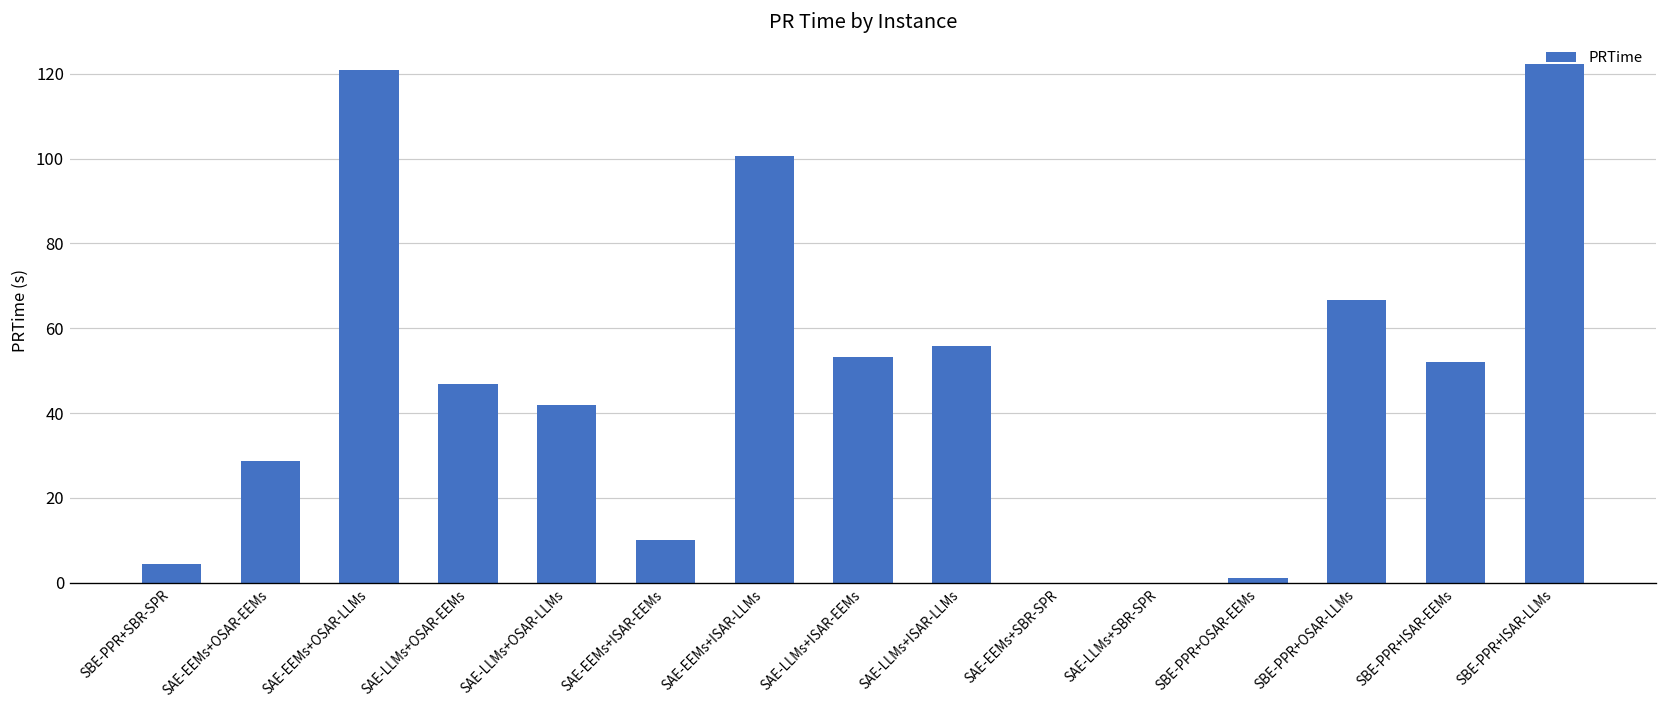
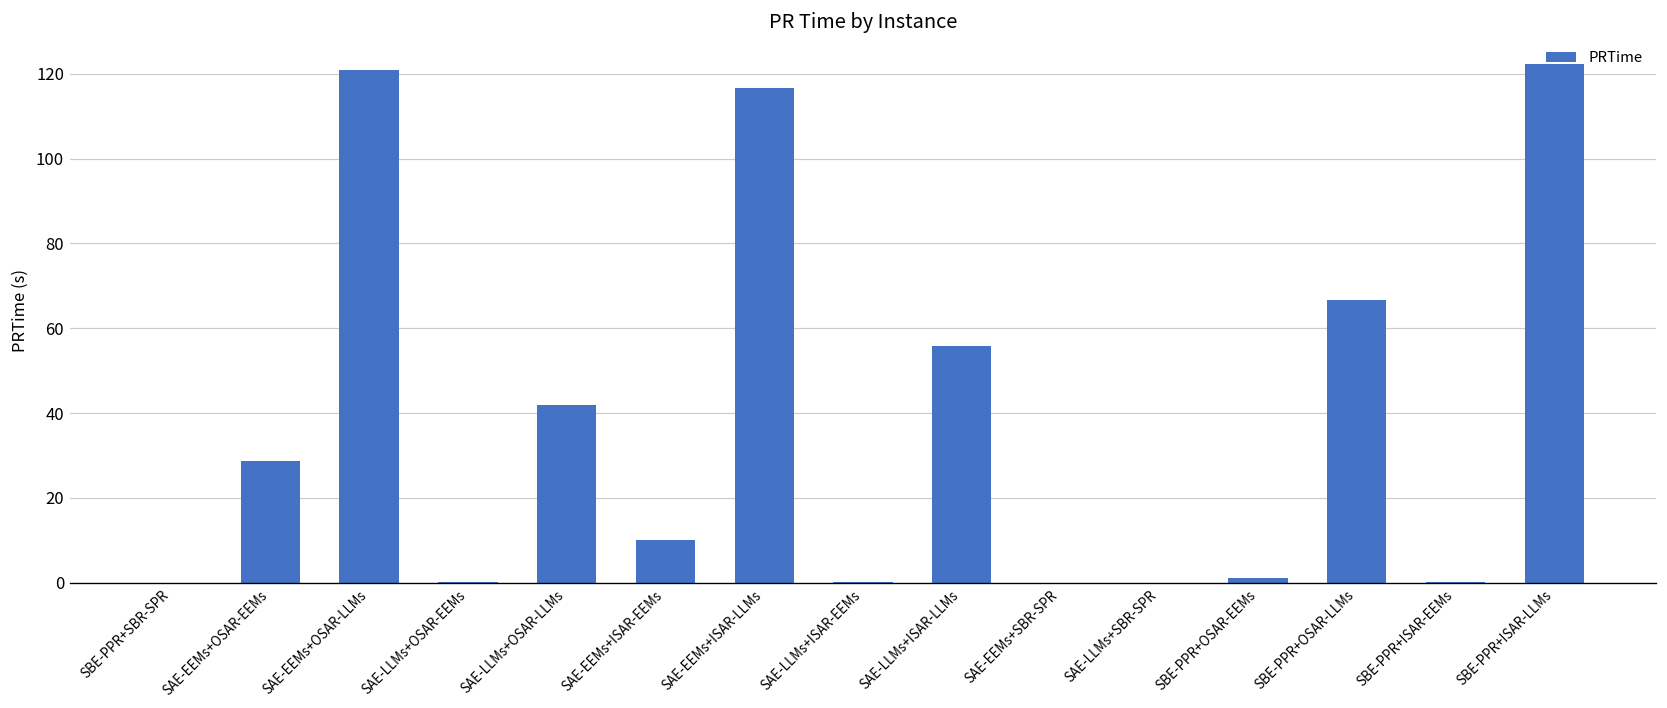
  {
-   "SBE-PPR+SBR-SPR": 4,
+   "SBE-PPR+SBR-SPR": 0,
    "SAE-EEMs+OSAR-EEMs": 29,
    "SAE-EEMs+OSAR-LLMs": 121,
-   "SAE-LLMs+OSAR-EEMs": 47,
+   "SAE-LLMs+OSAR-EEMs": 0,
    "SAE-LLMs+OSAR-LLMs": 42,
    "SAE-EEMs+ISAR-EEMs": 10,
-   "SAE-EEMs+ISAR-LLMs": 101,
-   "SAE-LLMs+ISAR-EEMs": 53,
+   "SAE-EEMs+ISAR-LLMs": 117,
+   "SAE-LLMs+ISAR-EEMs": 0,
    "SAE-LLMs+ISAR-LLMs": 56,
    "SBE-PPR+OSAR-EEMs": 1,
    "SBE-PPR+OSAR-LLMs": 67,
-   "SBE-PPR+ISAR-EEMs": 52,
+   "SBE-PPR+ISAR-EEMs": 0,
    "SBE-PPR+ISAR-LLMs": 122
  }
